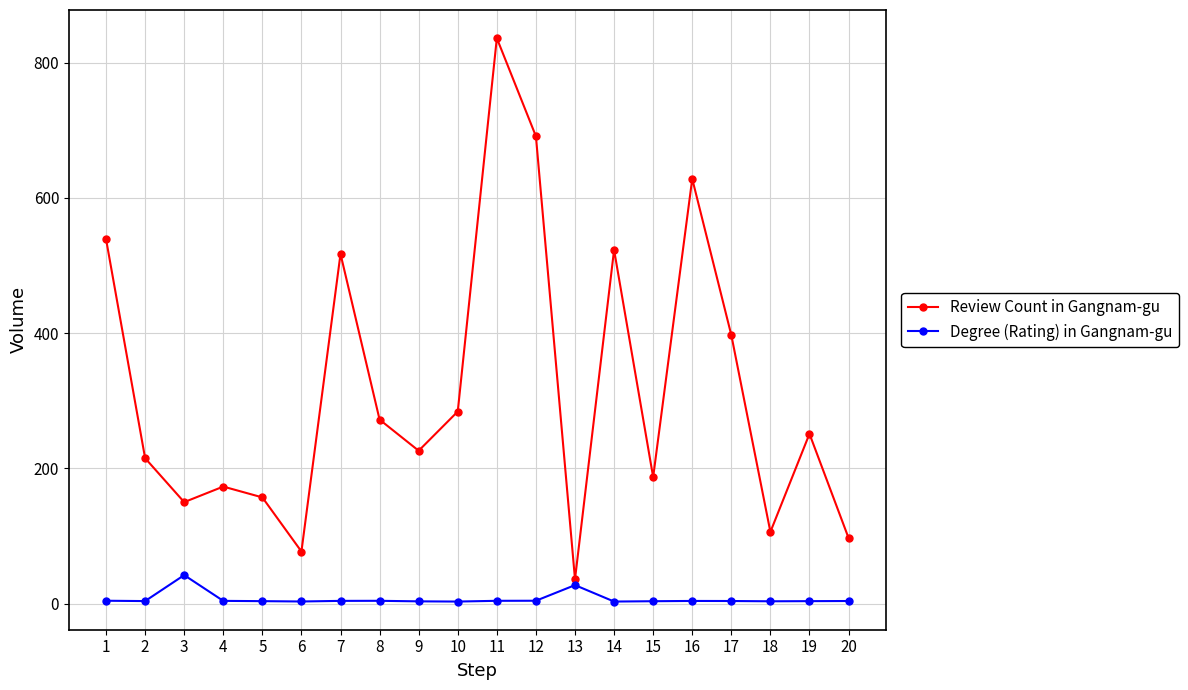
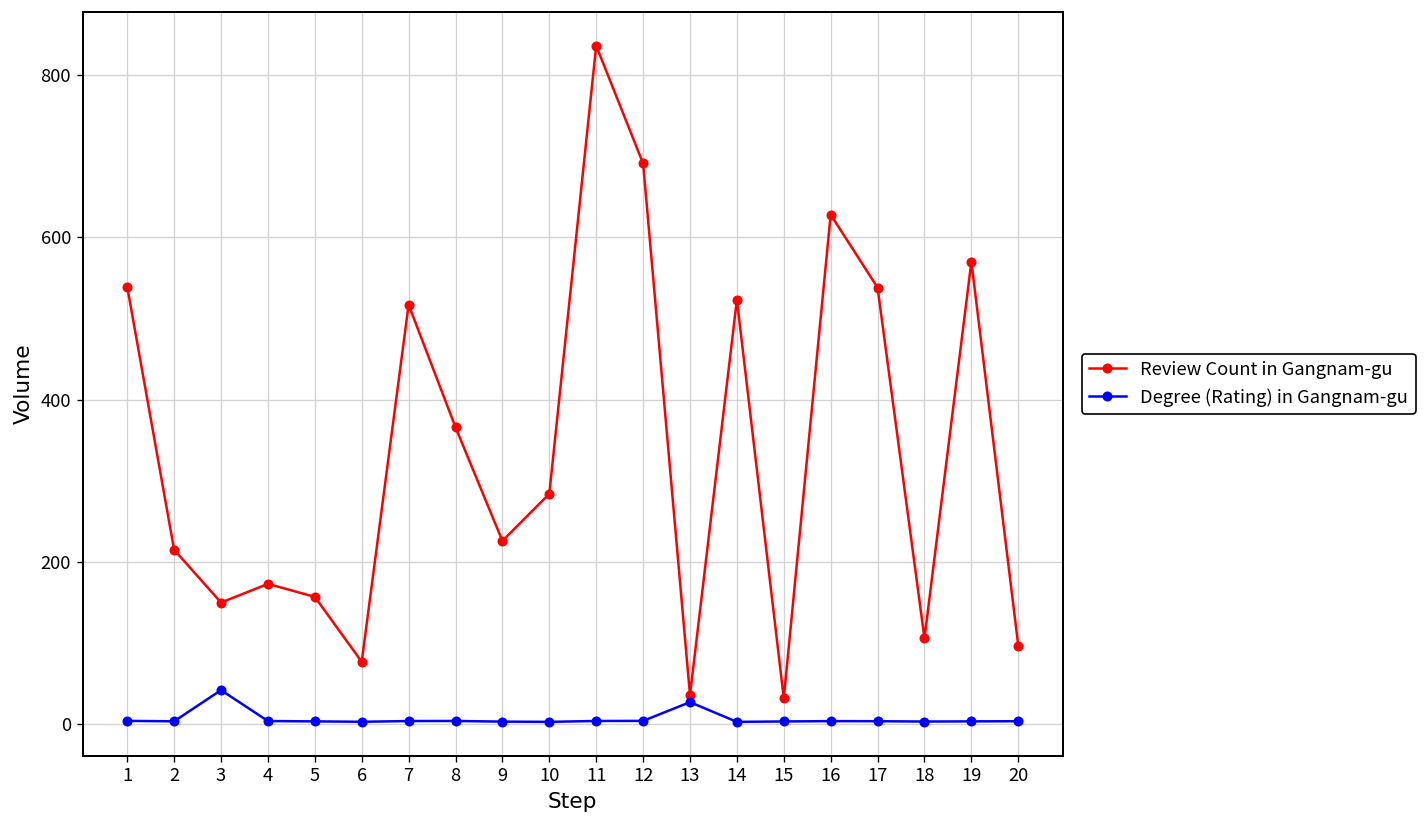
  {
    "Review Count in Gangnam-gu": {
      "1": 540,
      "2": 220,
      "3": 150,
      "4": 170,
      "5": 160,
      "6": 80,
      "7": 520,
-     "8": 270,
+     "8": 370,
      "9": 230,
      "10": 280,
      "11": 840,
      "12": 690,
      "13": 40,
      "14": 520,
-     "15": 190,
+     "15": 30,
      "16": 630,
-     "17": 400,
+     "17": 540,
      "18": 110,
-     "19": 250,
+     "19": 570,
      "20": 100
    },
    "Degree (Rating) in Gangnam-gu": {
      "1": 0,
      "2": 0,
      "3": 40,
      "4": 0,
      "5": 0,
      "6": 0,
      "7": 0,
      "8": 0,
      "9": 0,
      "10": 0,
      "11": 0,
      "12": 0,
      "13": 30,
      "14": 0,
      "15": 0,
      "16": 0,
      "17": 0,
      "18": 0,
      "19": 0,
      "20": 0
    }
  }
